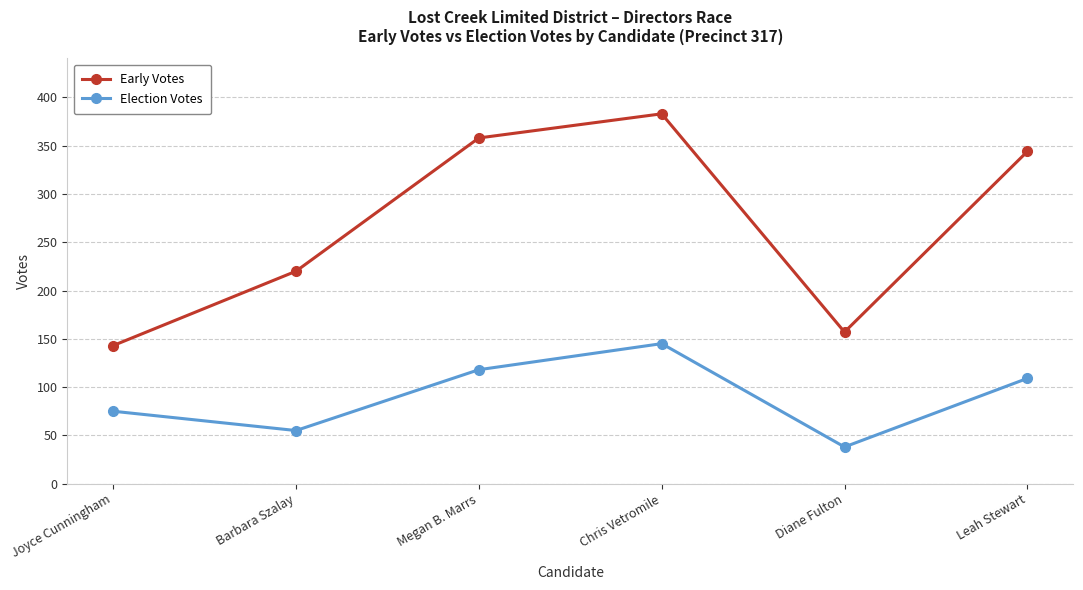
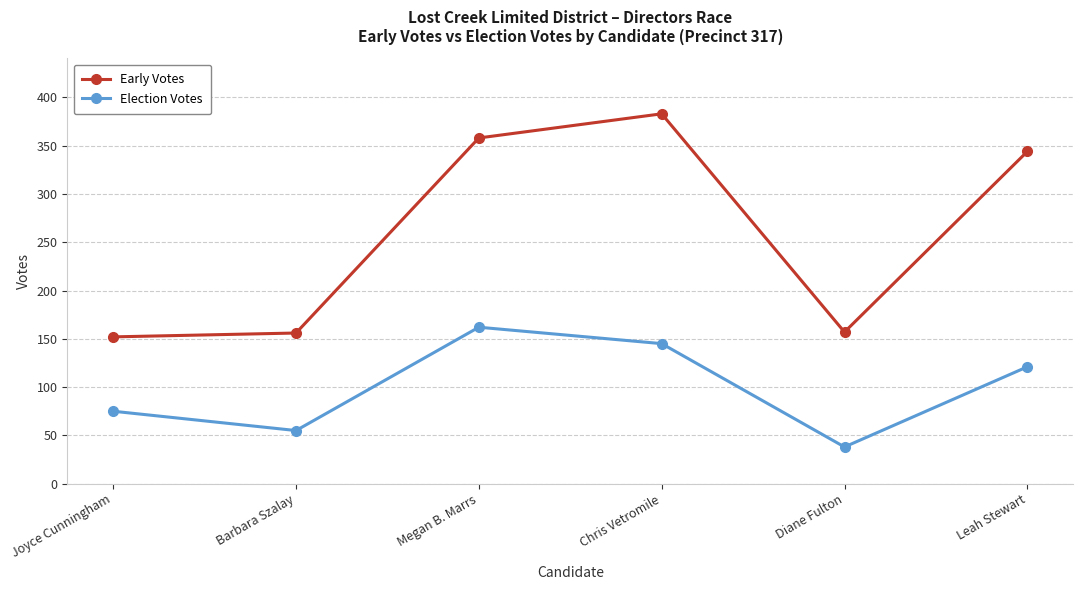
  {
    "Early Votes": {
-     "Joyce Cunningham": 140,
-     "Barbara Szalay": 220,
+     "Joyce Cunningham": 150,
+     "Barbara Szalay": 160,
      "Megan B. Marrs": 360,
      "Chris Vetromile": 380,
      "Diane Fulton": 160,
      "Leah Stewart": 340
    },
    "Election Votes": {
      "Joyce Cunningham": 80,
      "Barbara Szalay": 60,
-     "Megan B. Marrs": 120,
+     "Megan B. Marrs": 160,
      "Chris Vetromile": 150,
      "Diane Fulton": 40,
-     "Leah Stewart": 110
+     "Leah Stewart": 120
    }
  }
